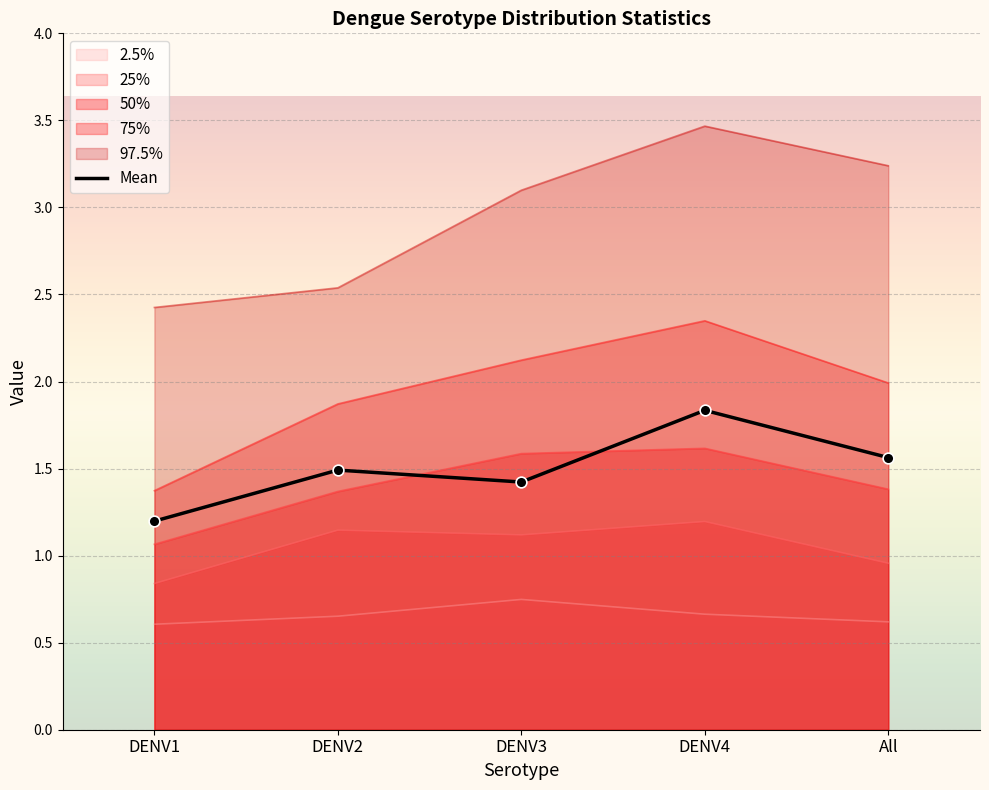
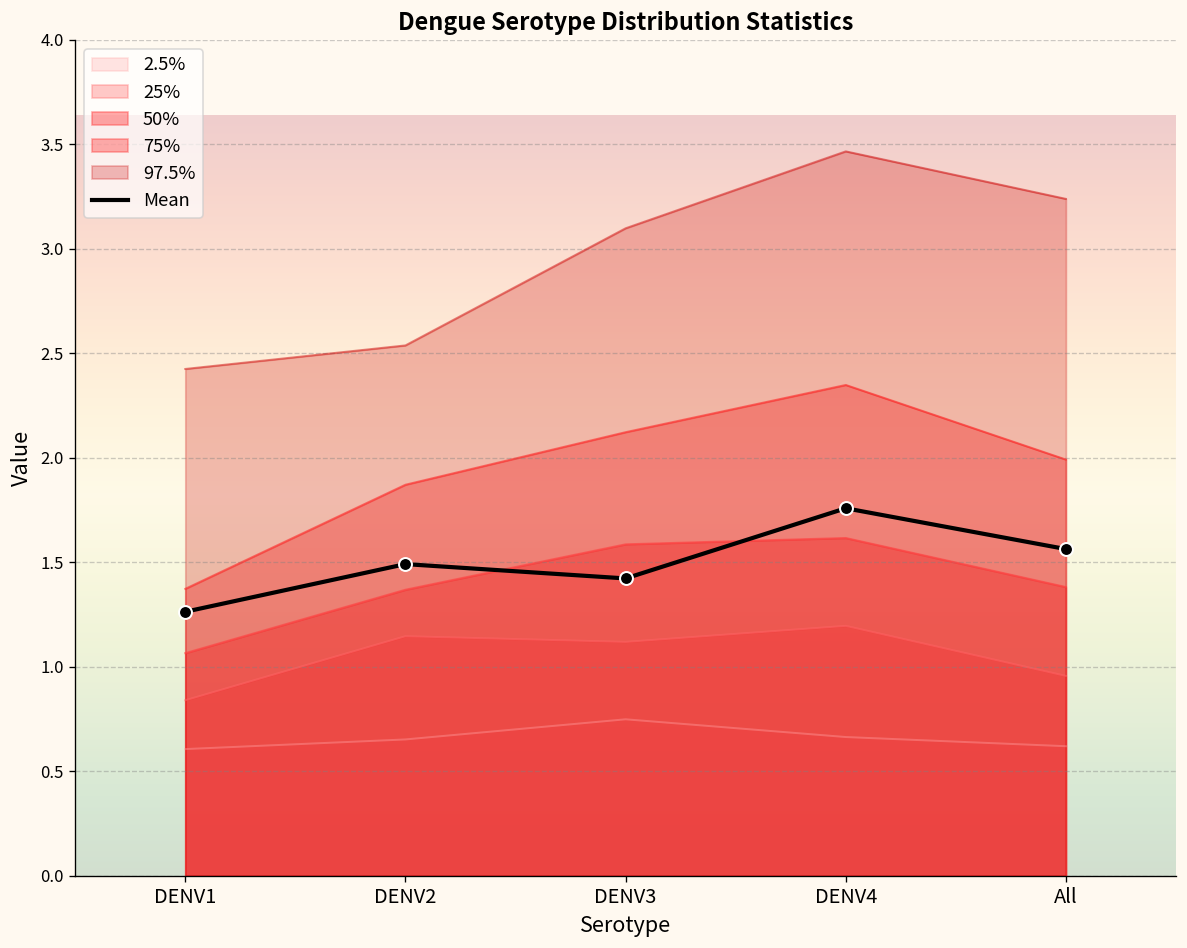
  {
    "Mean": {
-     "DENV1": 1.20,
+     "DENV1": 1.26,
      "DENV2": 1.49,
      "DENV3": 1.42,
-     "DENV4": 1.83,
+     "DENV4": 1.76,
      "All": 1.56
    }
  }
